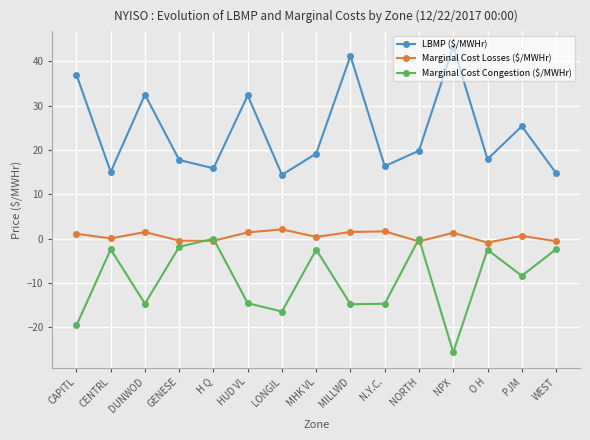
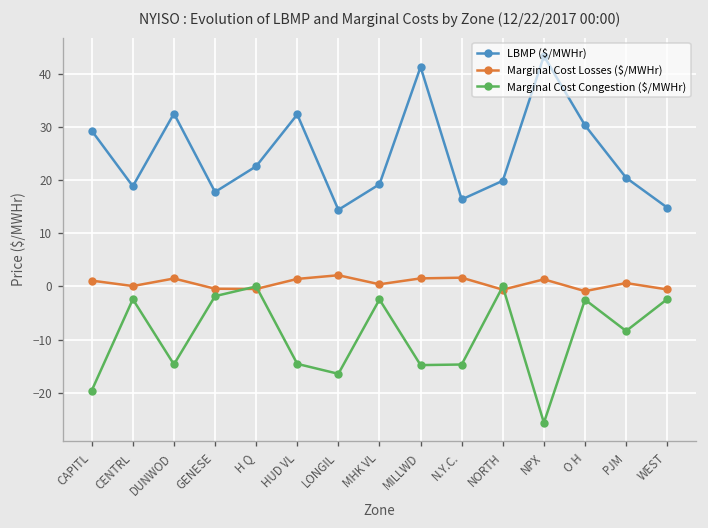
  {
    "LBMP ($/MWHr)": {
-     "CAPITL": 37,
-     "CENTRL": 15,
+     "CAPITL": 29,
+     "CENTRL": 19,
      "DUNWOD": 33,
      "GENESE": 18,
-     "H Q": 16,
+     "H Q": 23,
      "HUD VL": 32,
      "LONGIL": 14,
      "MHK VL": 19,
      "MILLWD": 41,
      "N.Y.C.": 16,
      "NORTH": 20,
-     "O H": 18,
-     "PJM": 25,
+     "O H": 30,
+     "PJM": 20,
      "WEST": 15
    },
    "Marginal Cost Losses ($/MWHr)": {
      "CAPITL": 1,
      "CENTRL": 0,
      "DUNWOD": 2,
      "GENESE": 0,
      "HUD VL": 1,
      "LONGIL": 2,
      "MHK VL": 0,
      "MILLWD": 2,
      "N.Y.C.": 2,
      "NORTH": -1,
      "NPX": 1,
      "O H": -1,
      "PJM": 1,
      "WEST": -1
    },
    "Marginal Cost Congestion ($/MWHr)": {
      "CAPITL": -20,
      "CENTRL": -2,
      "DUNWOD": -15,
      "GENESE": -2,
      "HUD VL": -15,
      "LONGIL": -16,
      "MHK VL": -2,
      "MILLWD": -15,
      "N.Y.C.": -15,
      "NORTH": 0,
      "NPX": -26,
      "O H": -2,
      "PJM": -8,
      "WEST": -2
    }
  }
